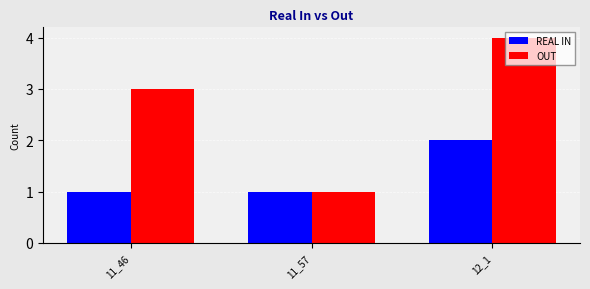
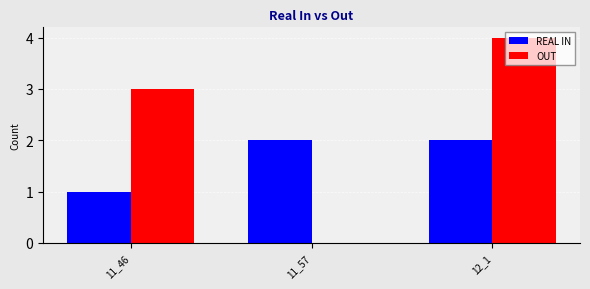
  {
    "REAL IN": {
      "11_46": 1,
-     "11_57": 1,
+     "11_57": 2,
      "12_1": 2
    },
    "OUT": {
      "11_46": 3,
-     "11_57": 1
+     "11_57": 0
    }
  }
